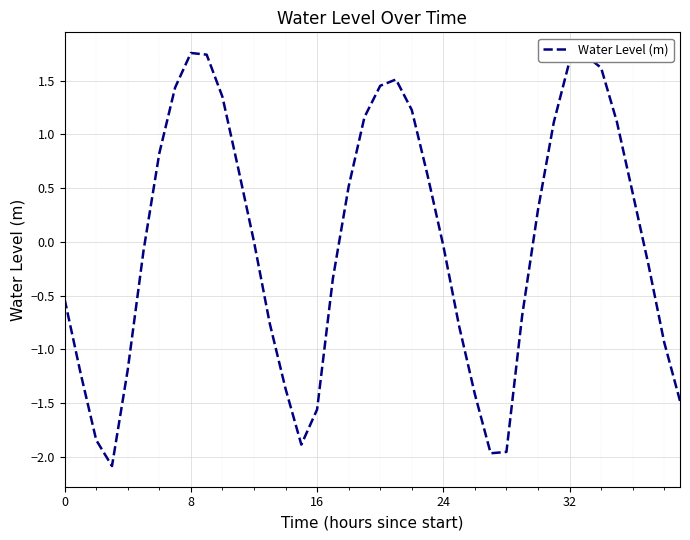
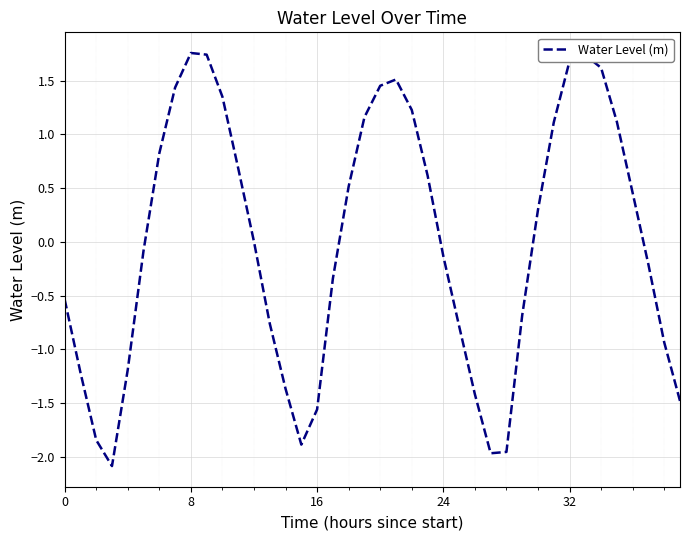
  {
    "0": -0.54,
    "8": 1.76,
    "16": -1.56,
-   "24": -0.04
+   "24": -0.13
  }
